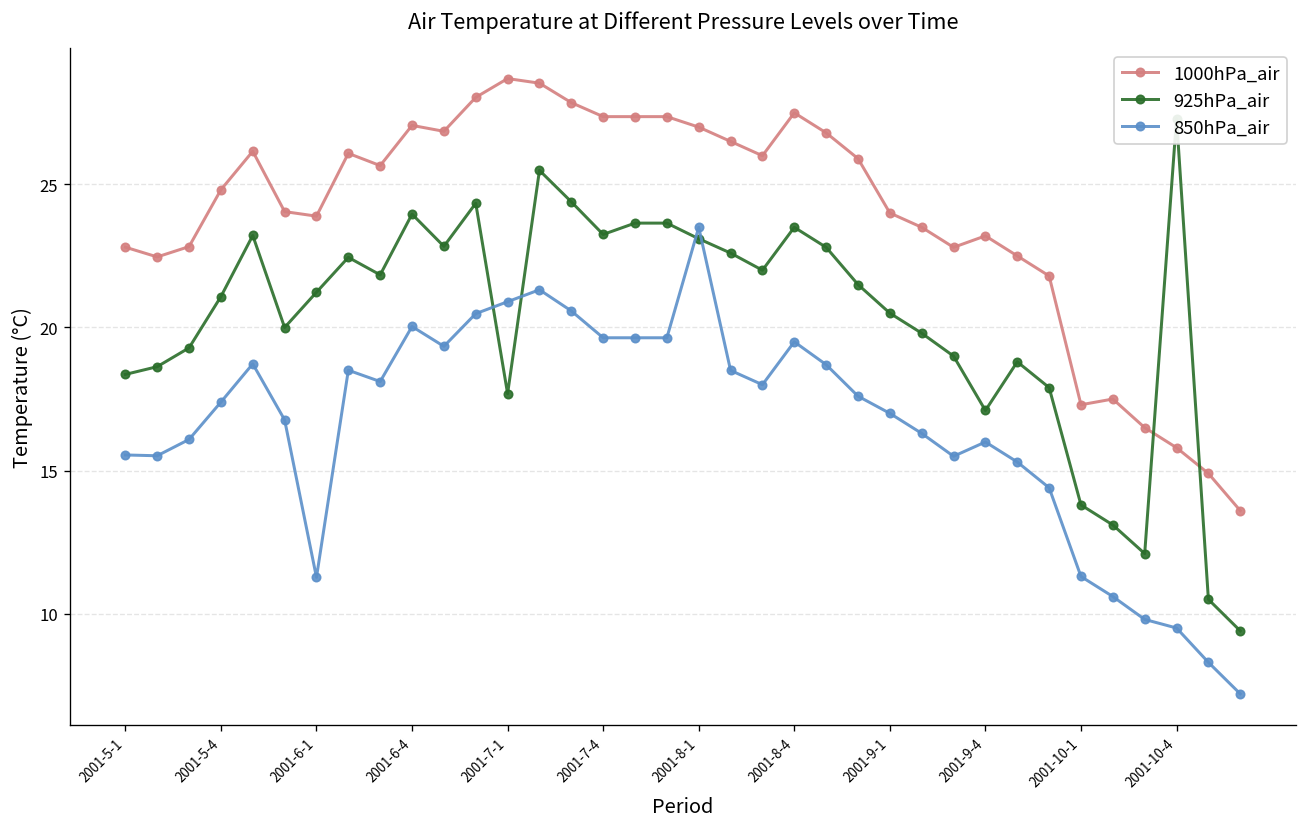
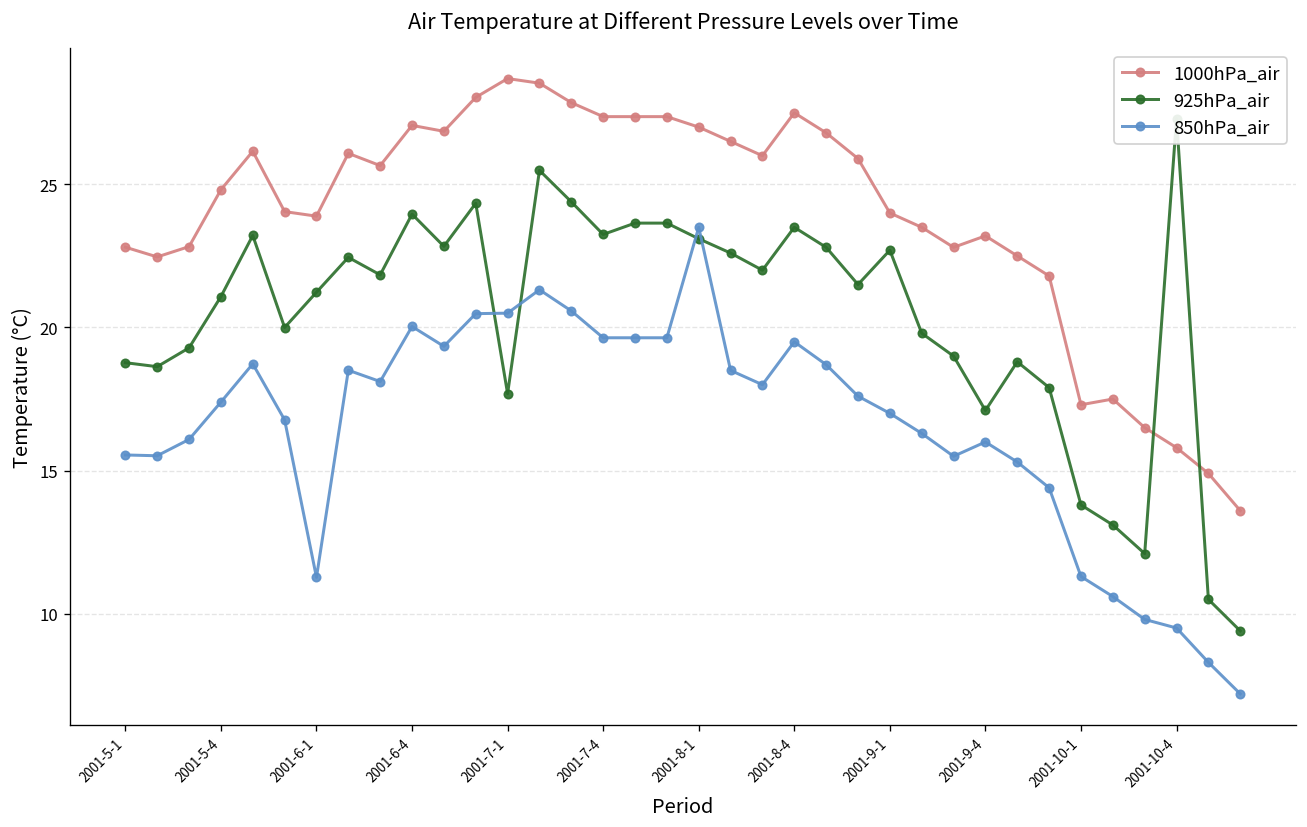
  {
    "1000hPa_air": {
      "2001-5-1": 22.8,
      "2001-5-4": 24.8,
      "2001-6-1": 23.9,
      "2001-6-4": 27.1,
      "2001-7-1": 28.7,
      "2001-7-4": 27.4,
      "2001-8-1": 27.0,
      "2001-8-4": 27.5,
      "2001-9-1": 24.0,
      "2001-9-4": 23.2,
      "2001-10-1": 17.3,
      "2001-10-4": 15.8
    },
    "925hPa_air": {
-     "2001-5-1": 18.4,
+     "2001-5-1": 18.8,
      "2001-5-4": 21.1,
      "2001-6-1": 21.2,
      "2001-6-4": 24.0,
      "2001-7-1": 17.7,
      "2001-7-4": 23.3,
      "2001-8-1": 23.1,
      "2001-8-4": 23.5,
-     "2001-9-1": 20.5,
+     "2001-9-1": 22.7,
      "2001-9-4": 17.1,
      "2001-10-1": 13.8
    },
    "850hPa_air": {
      "2001-5-1": 15.5,
      "2001-5-4": 17.4,
      "2001-6-1": 11.3,
      "2001-6-4": 20.0,
-     "2001-7-1": 20.9,
+     "2001-7-1": 20.5,
      "2001-7-4": 19.6,
      "2001-8-1": 23.5,
      "2001-8-4": 19.5,
      "2001-9-1": 17.0,
      "2001-9-4": 16.0,
      "2001-10-1": 11.3,
      "2001-10-4": 9.5
    }
  }
